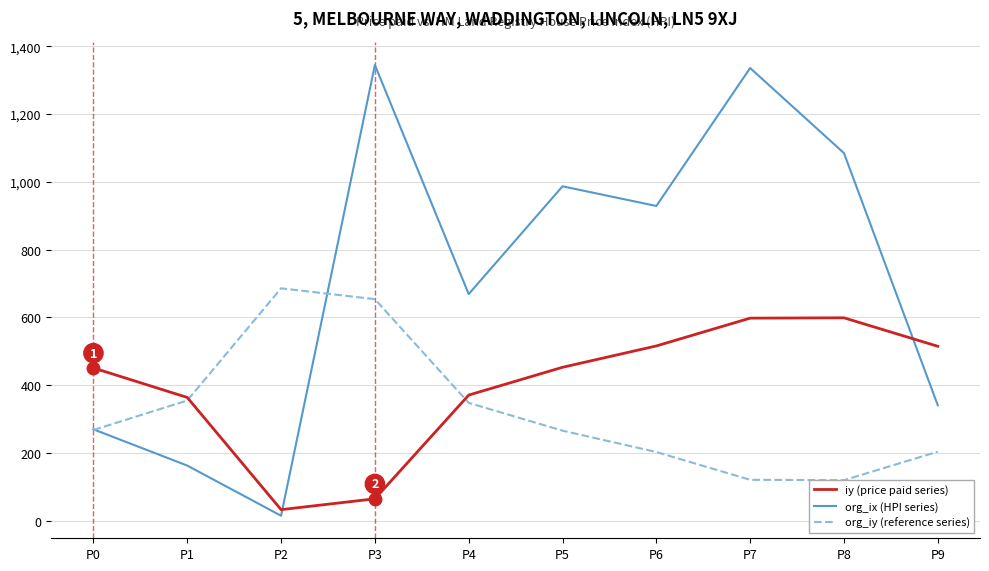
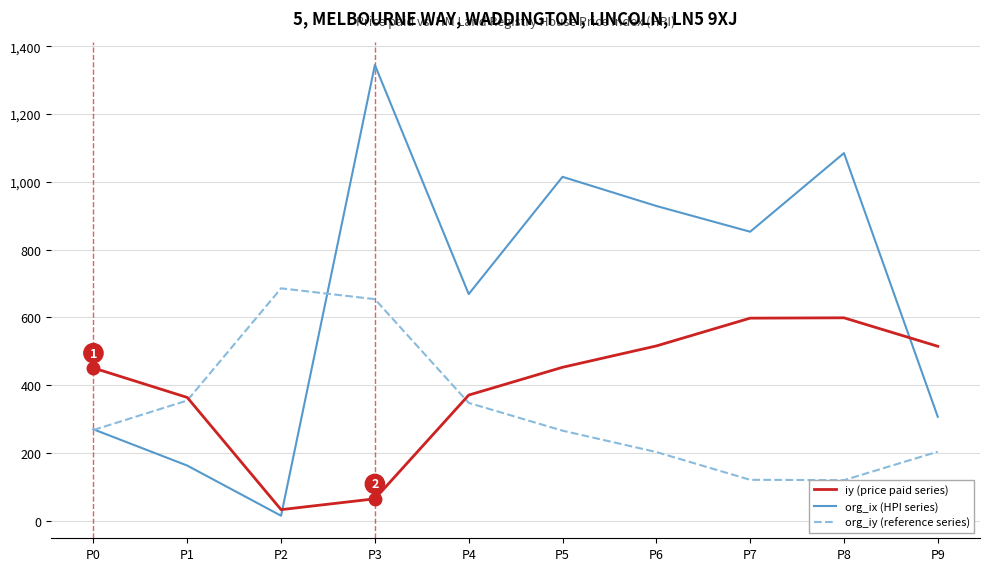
  {
    "org_ix (HPI series)": {
      "P1": "160",
      "P2": "20",
      "P3": "1,350",
      "P4": "670",
-     "P5": "990",
+     "P5": "1,020",
      "P6": "930",
-     "P7": "1,340",
+     "P7": "850",
      "P8": "1,090",
-     "P9": "340"
+     "P9": "310"
    },
    "org_iy (reference series)": {
      "P1": "360",
      "P2": "690",
      "P3": "650",
      "P4": "350",
      "P5": "270",
      "P6": "200",
      "P7": "120",
      "P9": "200"
    }
  }
